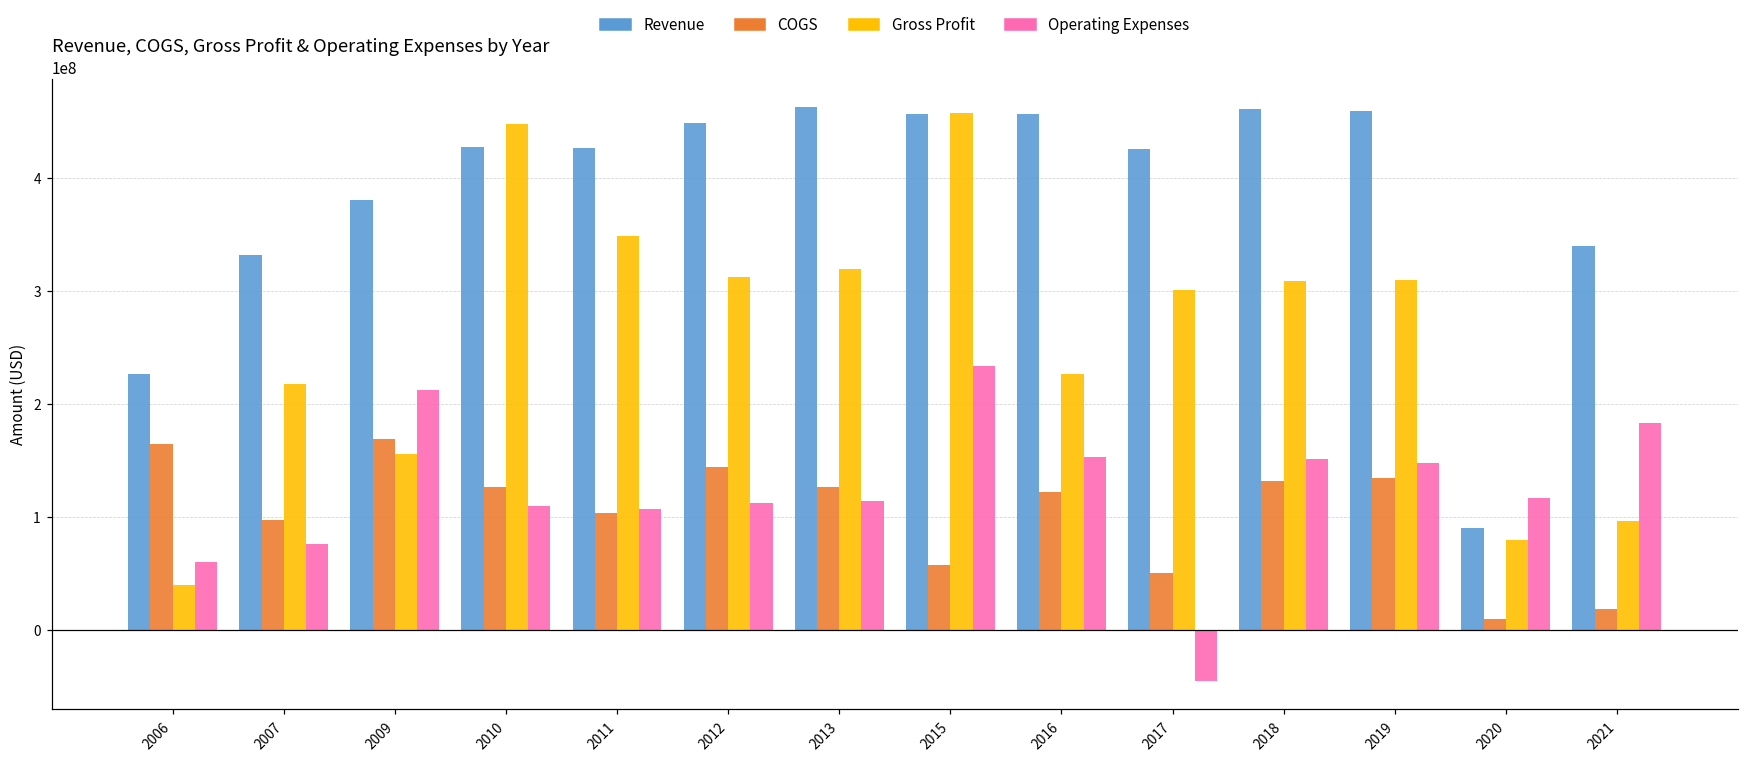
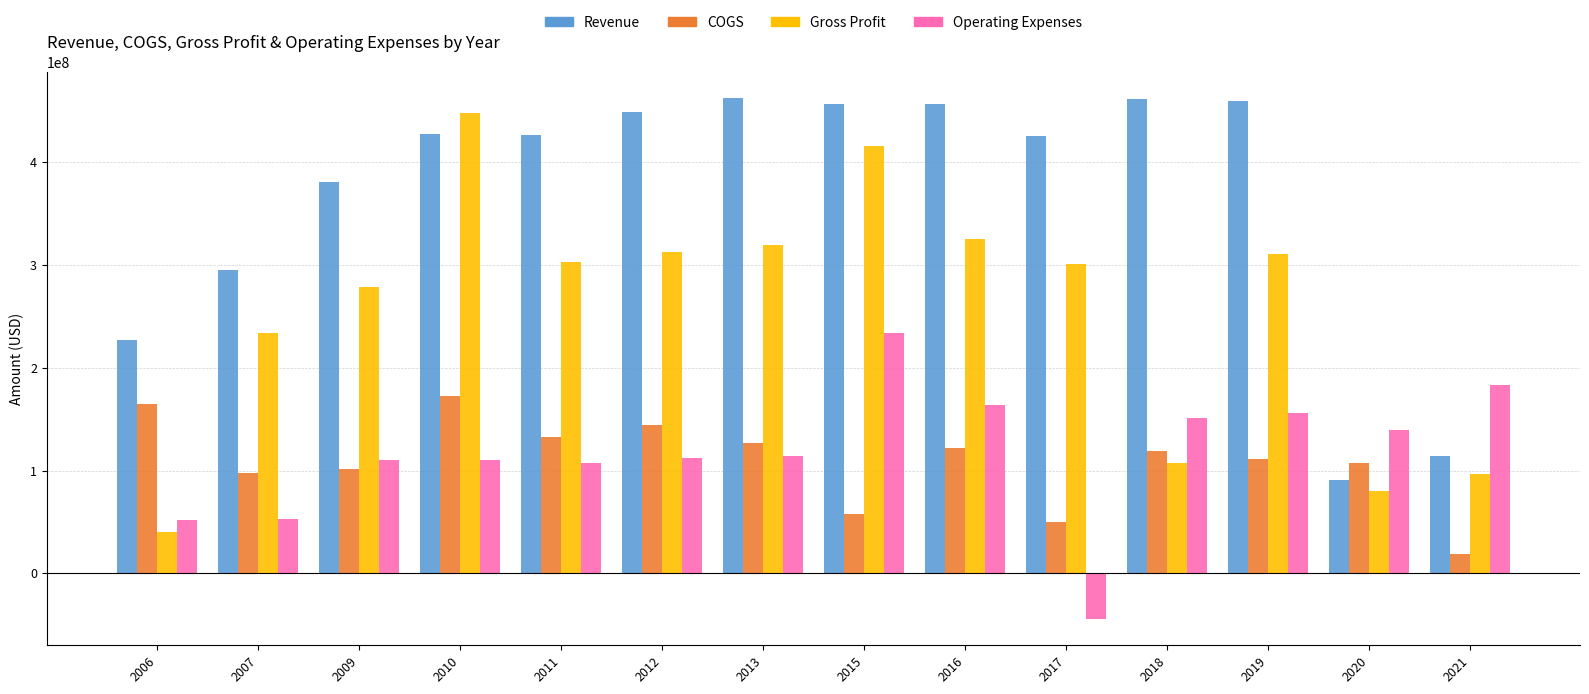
  {
    "Revenue": {
      "2006": 227000000,
-     "2007": 332000000,
+     "2007": 295000000,
      "2009": 381000000,
      "2010": 428000000,
      "2011": 427000000,
      "2012": 449000000,
      "2013": 463000000,
      "2015": 456000000,
      "2016": 457000000,
      "2017": 426000000,
      "2018": 461000000,
      "2019": 459000000,
      "2020": 90000000,
-     "2021": 340000000
+     "2021": 115000000
    },
    "COGS": {
      "2006": 165000000,
      "2007": 98000000,
-     "2009": 170000000,
-     "2010": 127000000,
-     "2011": 104000000,
+     "2009": 102000000,
+     "2010": 173000000,
+     "2011": 133000000,
      "2012": 145000000,
      "2013": 127000000,
      "2015": 58000000,
      "2016": 122000000,
      "2017": 50000000,
-     "2018": 132000000,
-     "2019": 135000000,
-     "2020": 10000000,
+     "2018": 119000000,
+     "2019": 111000000,
+     "2020": 107000000,
      "2021": 18000000
    },
    "Gross Profit": {
      "2006": 40000000,
-     "2007": 218000000,
-     "2009": 156000000,
+     "2007": 234000000,
+     "2009": 279000000,
      "2010": 448000000,
-     "2011": 349000000,
+     "2011": 303000000,
      "2012": 313000000,
      "2013": 320000000,
-     "2015": 458000000,
-     "2016": 227000000,
+     "2015": 416000000,
+     "2016": 325000000,
      "2017": 301000000,
-     "2018": 309000000,
+     "2018": 107000000,
      "2019": 310000000,
      "2020": 80000000,
      "2021": 96000000
    },
    "Operating Expenses": {
-     "2006": 60000000,
-     "2007": 77000000,
-     "2009": 212000000,
+     "2006": 52000000,
+     "2007": 53000000,
+     "2009": 111000000,
      "2010": 110000000,
      "2011": 107000000,
      "2012": 112000000,
      "2013": 114000000,
      "2015": 233000000,
-     "2016": 153000000,
+     "2016": 164000000,
      "2017": -45000000,
      "2018": 152000000,
-     "2019": 148000000,
-     "2020": 117000000,
+     "2019": 156000000,
+     "2020": 139000000,
      "2021": 184000000
    }
  }
